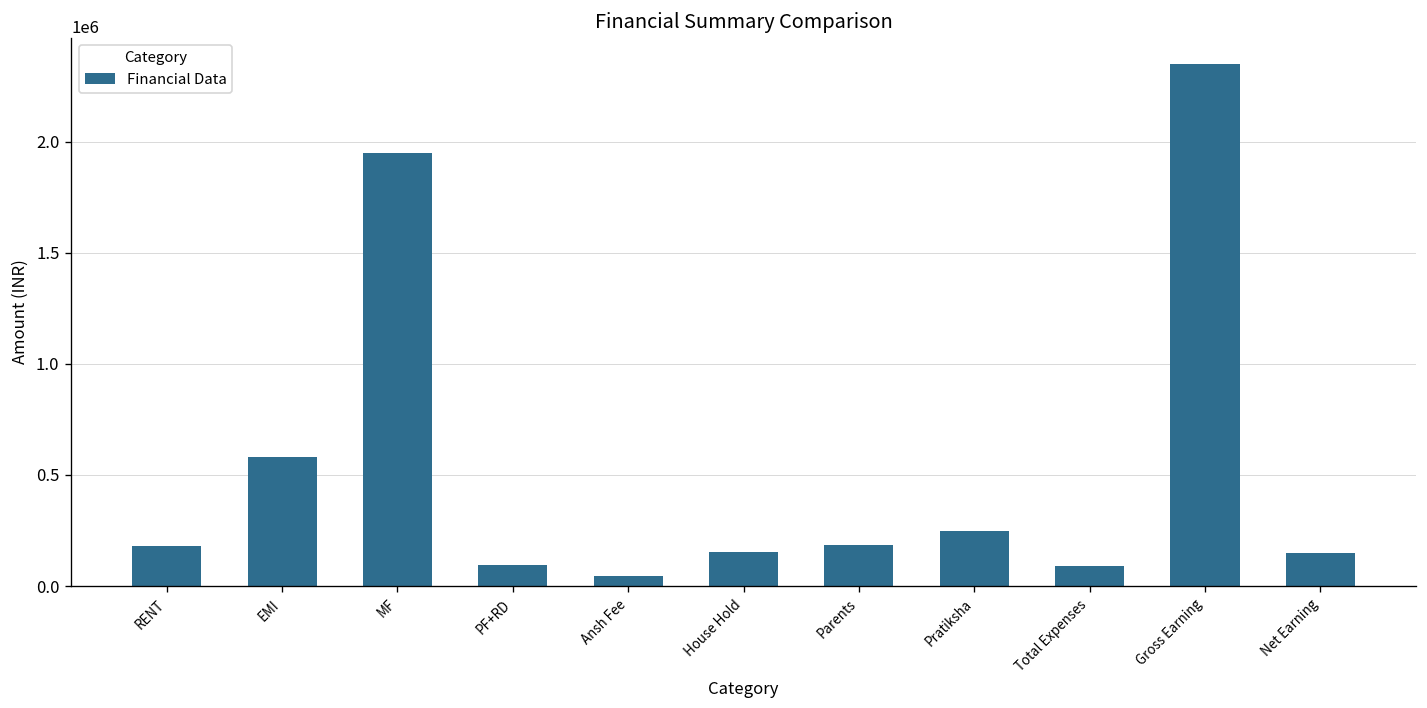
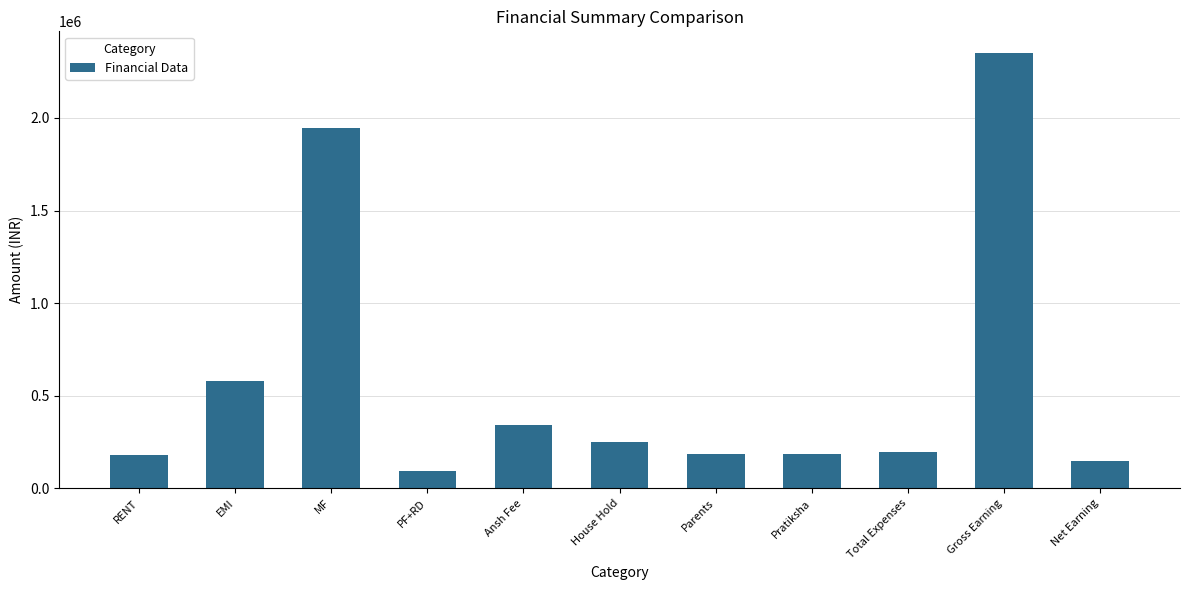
  {
    "RENT": 180000,
    "EMI": 580000,
    "MF": 1950000,
    "PF+RD": 100000,
-   "Ansh Fee": 40000,
-   "House Hold": 150000,
+   "Ansh Fee": 340000,
+   "House Hold": 250000,
    "Parents": 180000,
-   "Pratiksha": 250000,
-   "Total Expenses": 90000,
+   "Pratiksha": 180000,
+   "Total Expenses": 200000,
    "Gross Earning": 2350000,
    "Net Earning": 150000
  }
